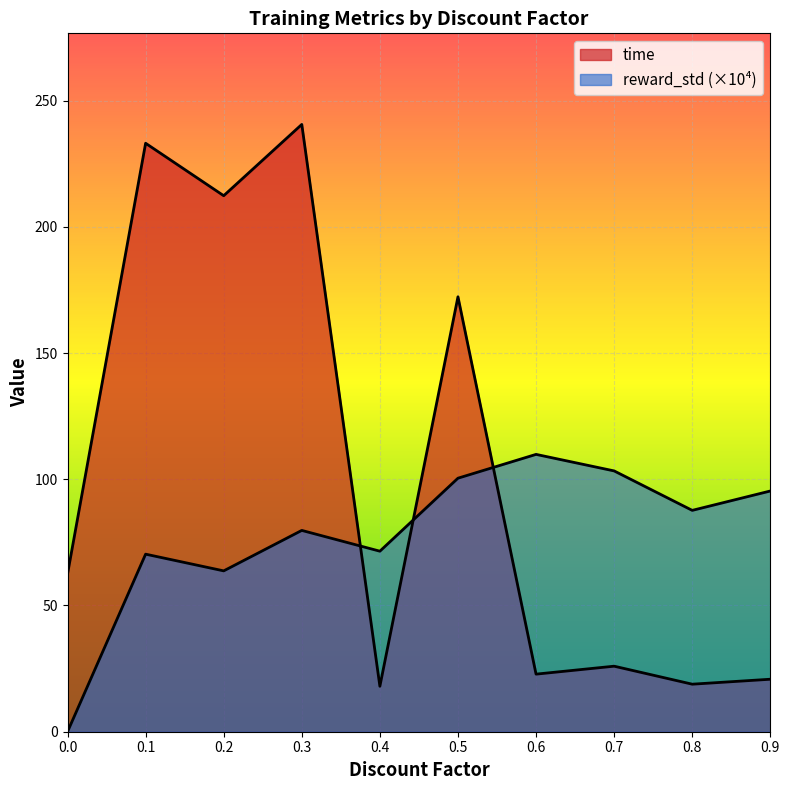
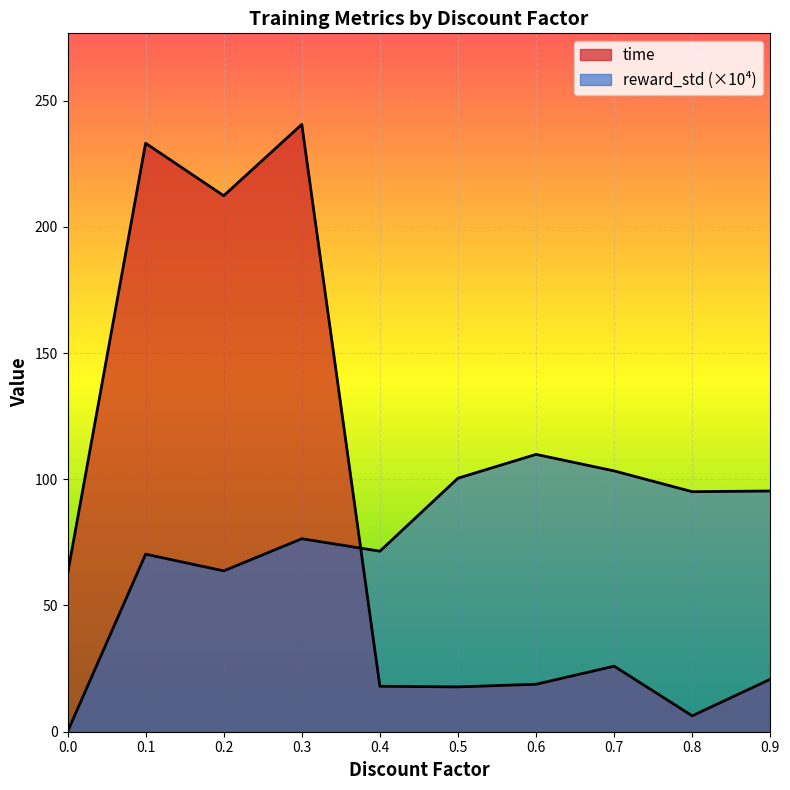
  {
    "time": {
      "0.0": 62,
      "0.1": 233,
      "0.2": 212,
      "0.3": 241,
      "0.4": 18,
-     "0.5": 172,
-     "0.6": 23,
+     "0.5": 18,
+     "0.6": 19,
      "0.7": 26,
-     "0.8": 19,
+     "0.8": 6,
      "0.9": 21
    },
    "reward_std (×10⁴)": {
      "0.0": 0,
      "0.1": 70,
      "0.2": 64,
-     "0.3": 80,
+     "0.3": 76,
      "0.4": 72,
      "0.5": 100,
      "0.6": 110,
      "0.7": 103,
-     "0.8": 88,
+     "0.8": 95,
      "0.9": 95
    }
  }
